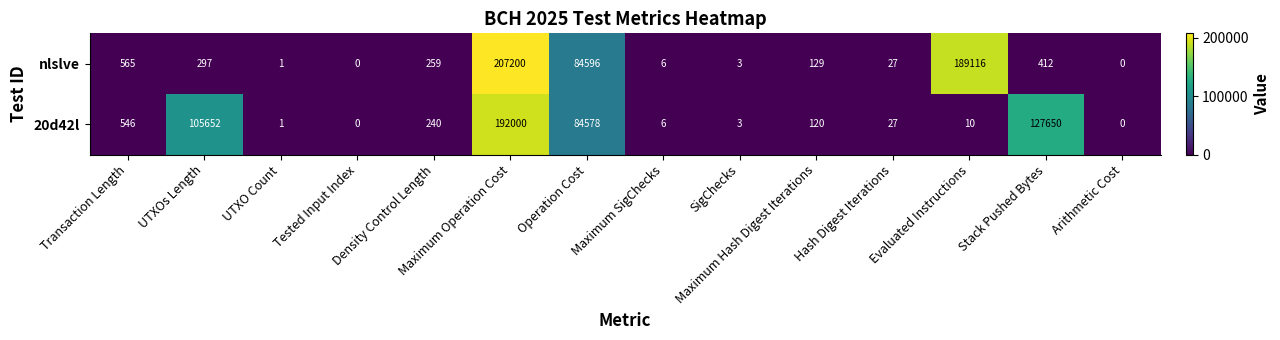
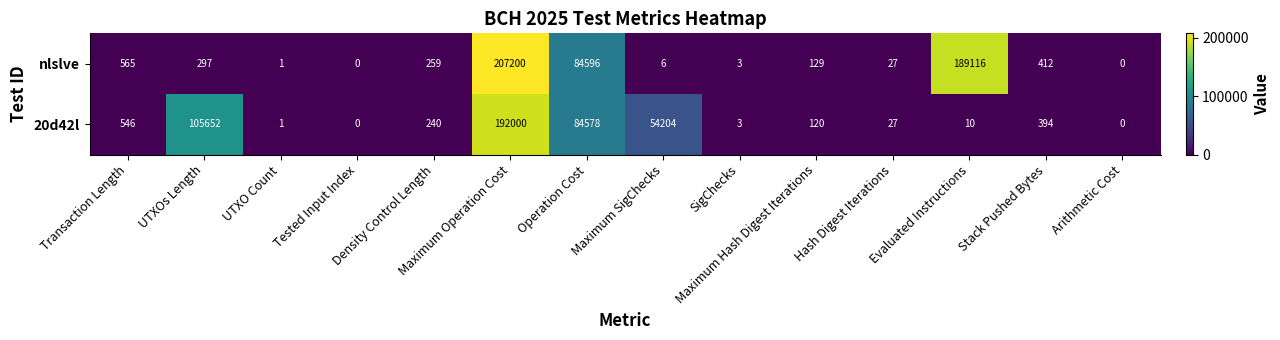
  {
    "nlslve": {
      "Transaction Length": 565,
      "UTXOs Length": 297,
      "UTXO Count": 1,
      "Tested Input Index": 0,
      "Density Control Length": 259,
      "Maximum Operation Cost": 207200,
      "Operation Cost": 84596,
      "Maximum SigChecks": 6,
      "SigChecks": 3,
      "Maximum Hash Digest Iterations": 129,
      "Hash Digest Iterations": 27,
      "Evaluated Instructions": 189116,
      "Stack Pushed Bytes": 412,
      "Arithmetic Cost": 0
    },
    "20d42l": {
      "Transaction Length": 546,
      "UTXOs Length": 105652,
      "UTXO Count": 1,
      "Tested Input Index": 0,
      "Density Control Length": 240,
      "Maximum Operation Cost": 192000,
      "Operation Cost": 84578,
-     "Maximum SigChecks": 6,
+     "Maximum SigChecks": 54204,
      "SigChecks": 3,
      "Maximum Hash Digest Iterations": 120,
      "Hash Digest Iterations": 27,
      "Evaluated Instructions": 10,
-     "Stack Pushed Bytes": 127650,
+     "Stack Pushed Bytes": 394,
      "Arithmetic Cost": 0
    }
  }
